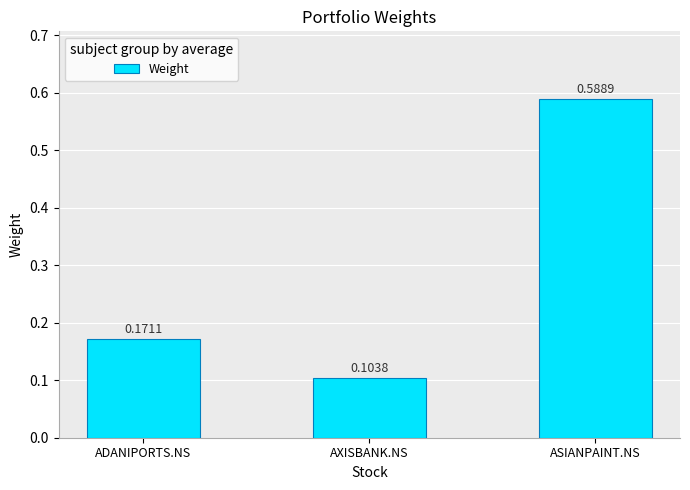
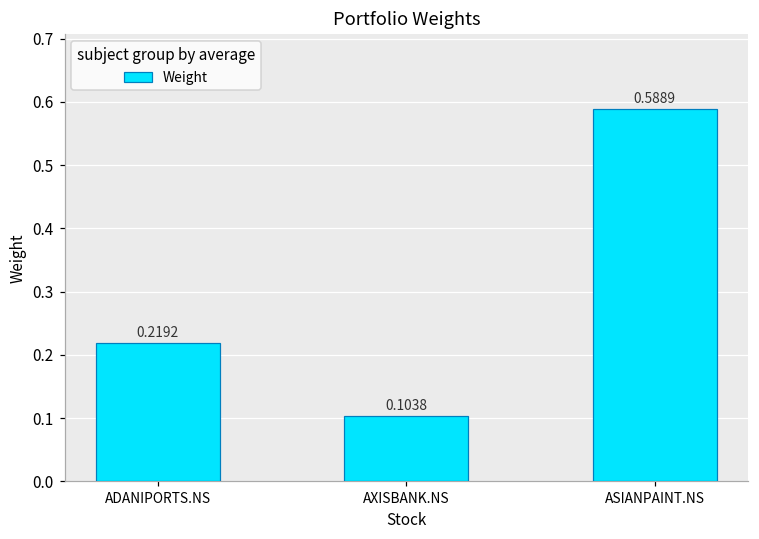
  {
-   "ADANIPORTS.NS": 0.1711,
+   "ADANIPORTS.NS": 0.2192,
    "AXISBANK.NS": 0.1038,
    "ASIANPAINT.NS": 0.5889
  }
